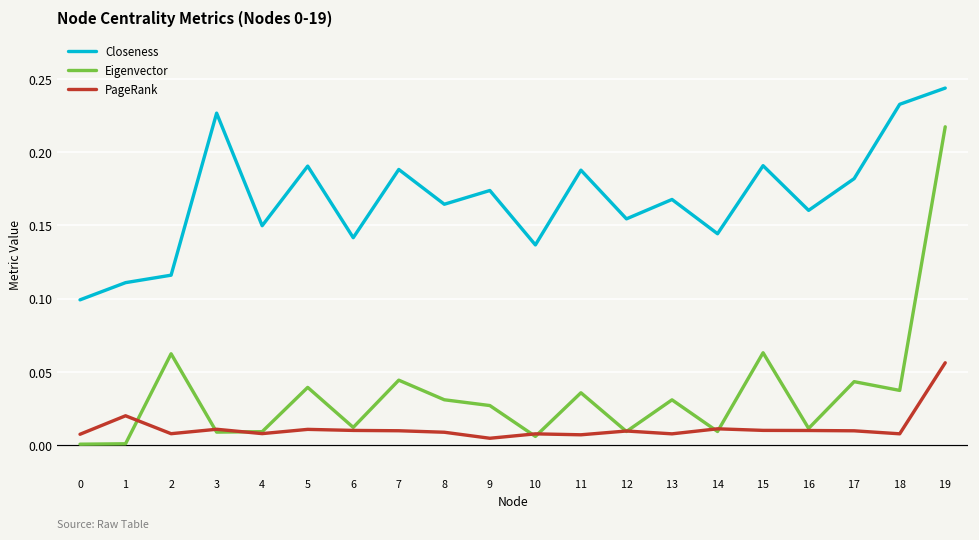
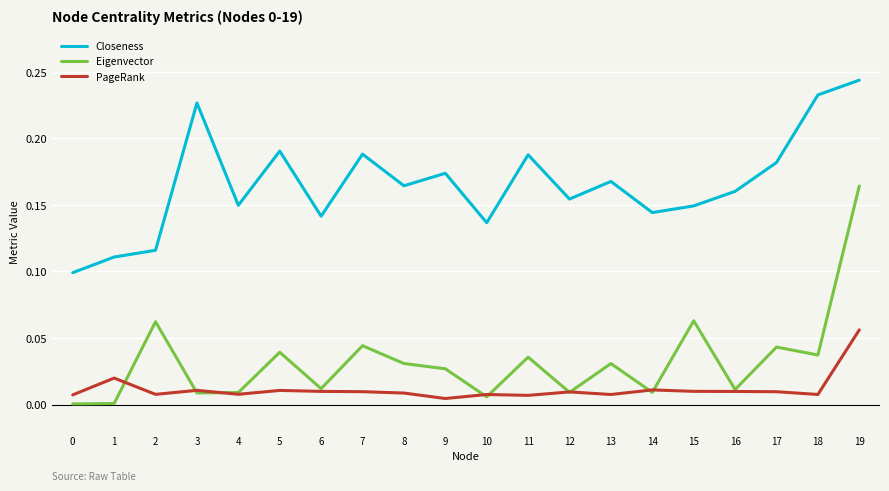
  {
    "Closeness": {
      "0": 0.099,
      "1": 0.111,
      "2": 0.116,
      "3": 0.227,
      "4": 0.150,
      "5": 0.190,
      "6": 0.142,
      "7": 0.188,
      "8": 0.164,
      "9": 0.174,
      "10": 0.137,
      "11": 0.188,
      "12": 0.154,
      "13": 0.168,
      "14": 0.144,
-     "15": 0.191,
+     "15": 0.149,
      "16": 0.160,
      "17": 0.182,
      "18": 0.233,
      "19": 0.244
    },
    "Eigenvector": {
      "0": 0.000,
      "1": 0.001,
      "2": 0.062,
      "3": 0.009,
      "5": 0.039,
      "6": 0.012,
      "7": 0.044,
      "8": 0.031,
      "9": 0.027,
      "11": 0.036,
      "13": 0.031,
      "15": 0.063,
      "17": 0.043,
      "18": 0.037,
-     "19": 0.217
+     "19": 0.164
    },
    "PageRank": {
      "0": 0.007,
      "1": 0.020,
      "2": 0.008,
      "3": 0.011,
      "5": 0.011,
      "6": 0.010,
      "7": 0.010,
      "8": 0.009,
      "9": 0.005,
      "11": 0.007,
      "13": 0.008,
      "15": 0.010,
      "17": 0.010,
      "18": 0.008,
      "19": 0.056
    }
  }
